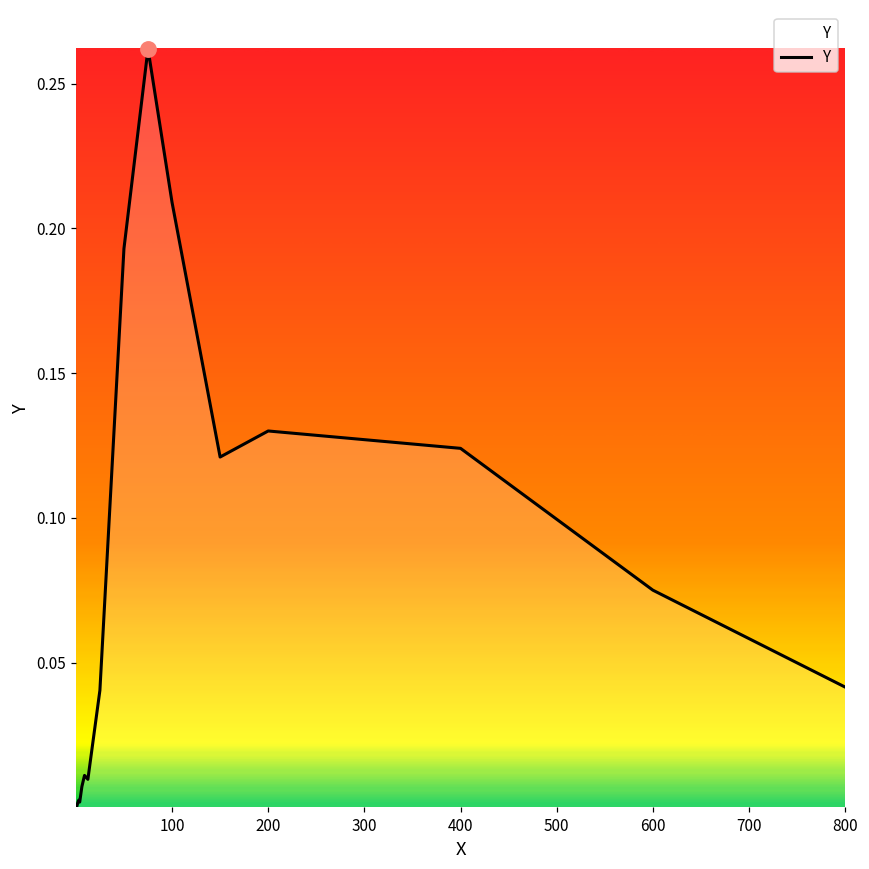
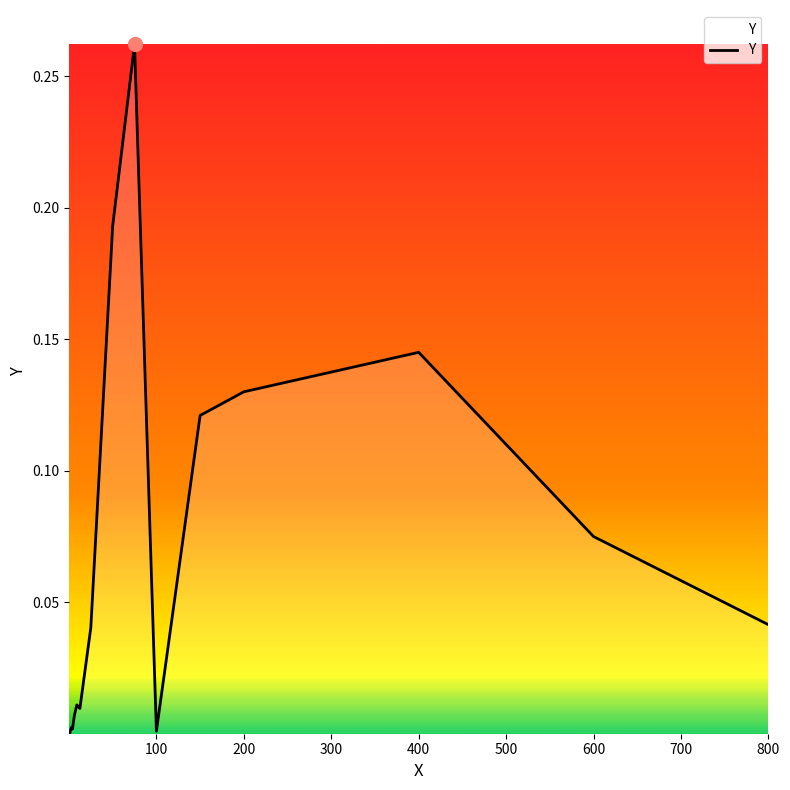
  {
    "Y": {
-     "100": 0.209,
+     "100": 0.001,
      "200": 0.130,
-     "400": 0.124,
+     "400": 0.145,
      "600": 0.075,
      "800": 0.042
    }
  }
